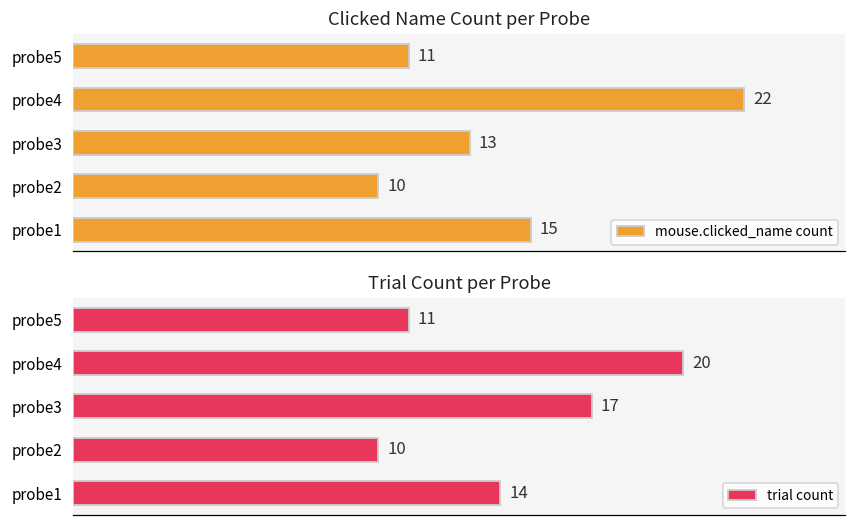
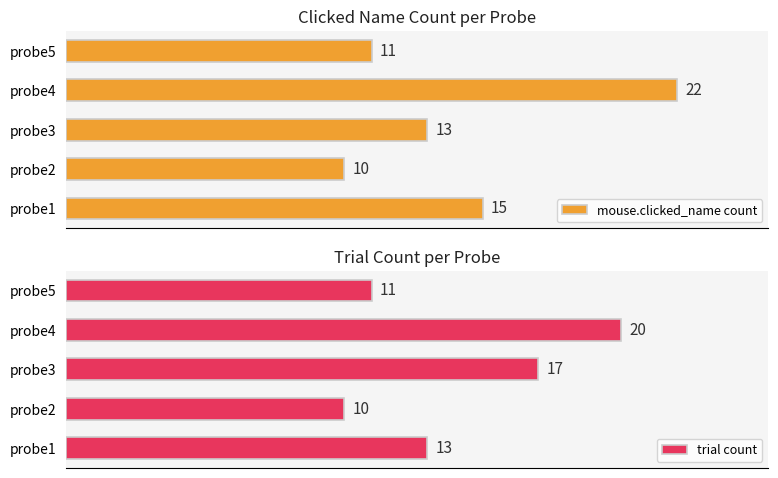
  {
    "Clicked Name Count per Probe": {
      "probe5": 11,
      "probe4": 22,
      "probe3": 13,
      "probe2": 10,
      "probe1": 15
    },
    "Trial Count per Probe": {
      "probe5": 11,
      "probe4": 20,
      "probe3": 17,
      "probe2": 10,
-     "probe1": 14
+     "probe1": 13
    }
  }
